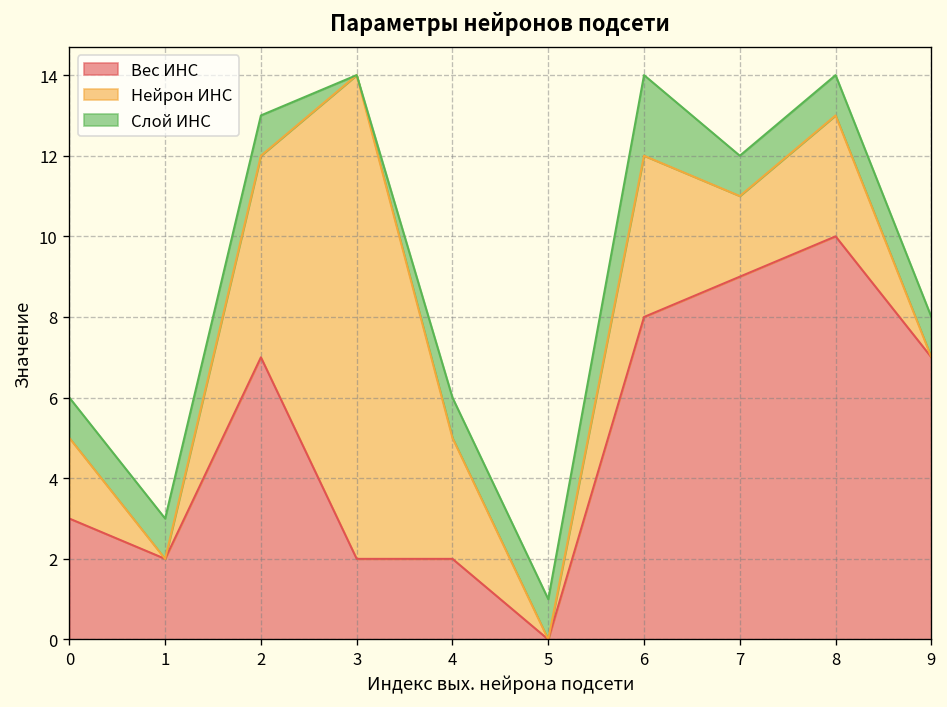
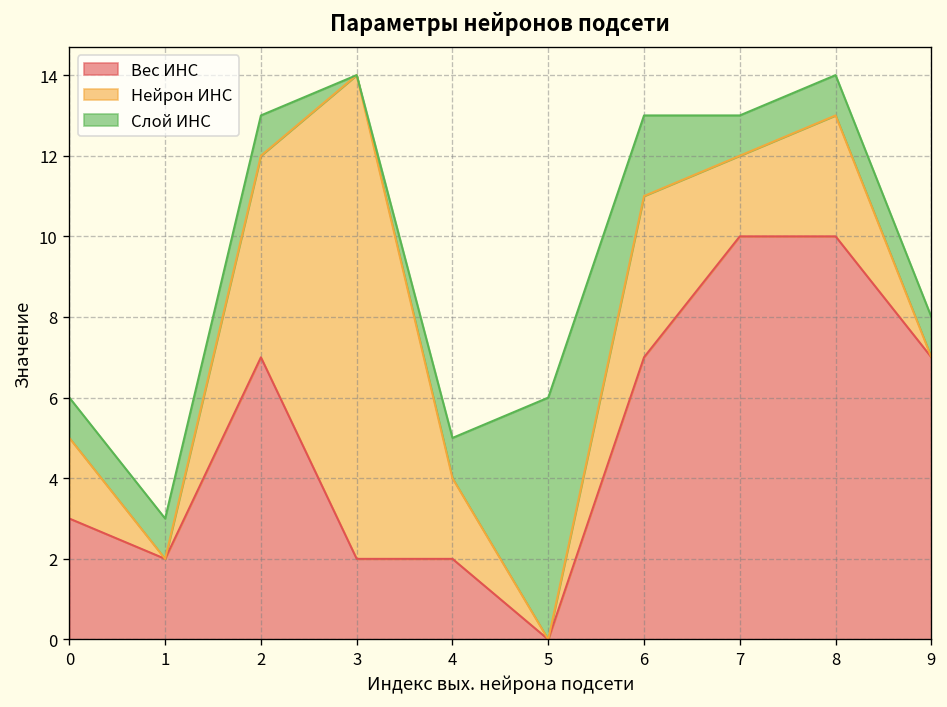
  {
    "Вес ИНС": {
      "0": 3,
      "2": 7,
      "3": 2,
      "4": 2,
-     "6": 8,
-     "7": 9,
+     "6": 7,
+     "7": 10,
      "8": 10
    },
    "Нейрон ИНС": {
      "0": 2,
      "2": 5,
-     "4": 3,
+     "4": 2,
      "6": 4,
      "7": 2,
      "8": 3
    },
    "Слой ИНС": {
      "0": 1,
      "1": 1,
      "2": 1,
      "4": 1,
-     "5": 1,
+     "5": 6,
      "6": 2,
      "7": 1,
      "8": 1,
      "9": 1
    }
  }
